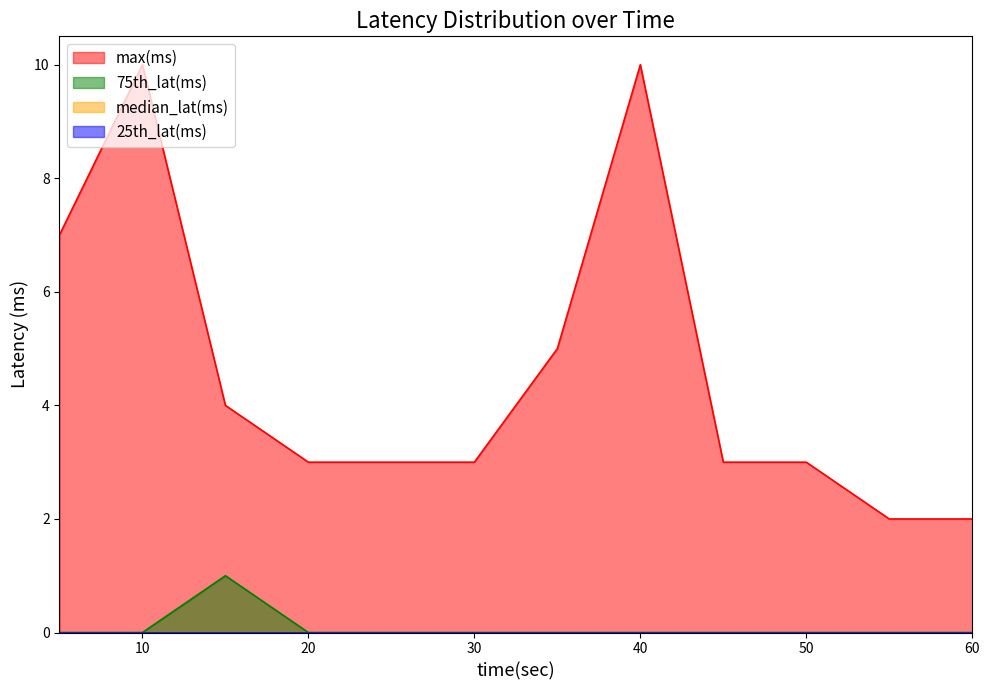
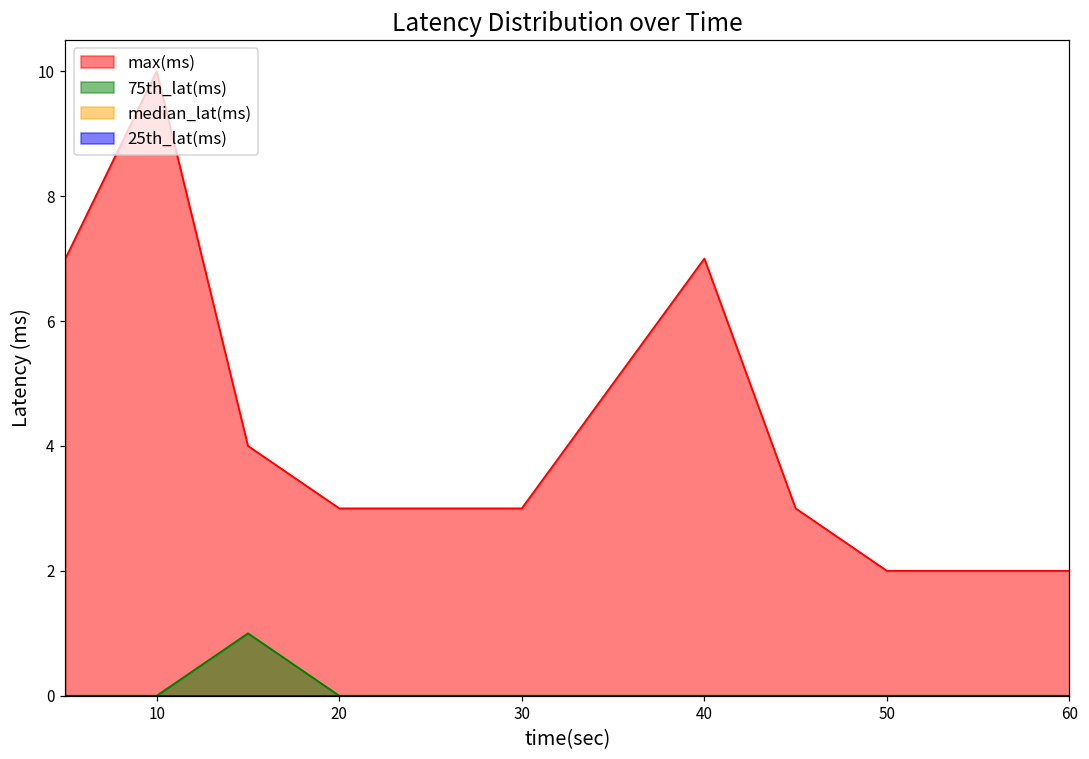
  {
    "max(ms)": {
      "20": 3,
      "30": 3,
-     "40": 10,
-     "50": 3,
+     "40": 7,
+     "50": 2,
      "60": 2
    }
  }
